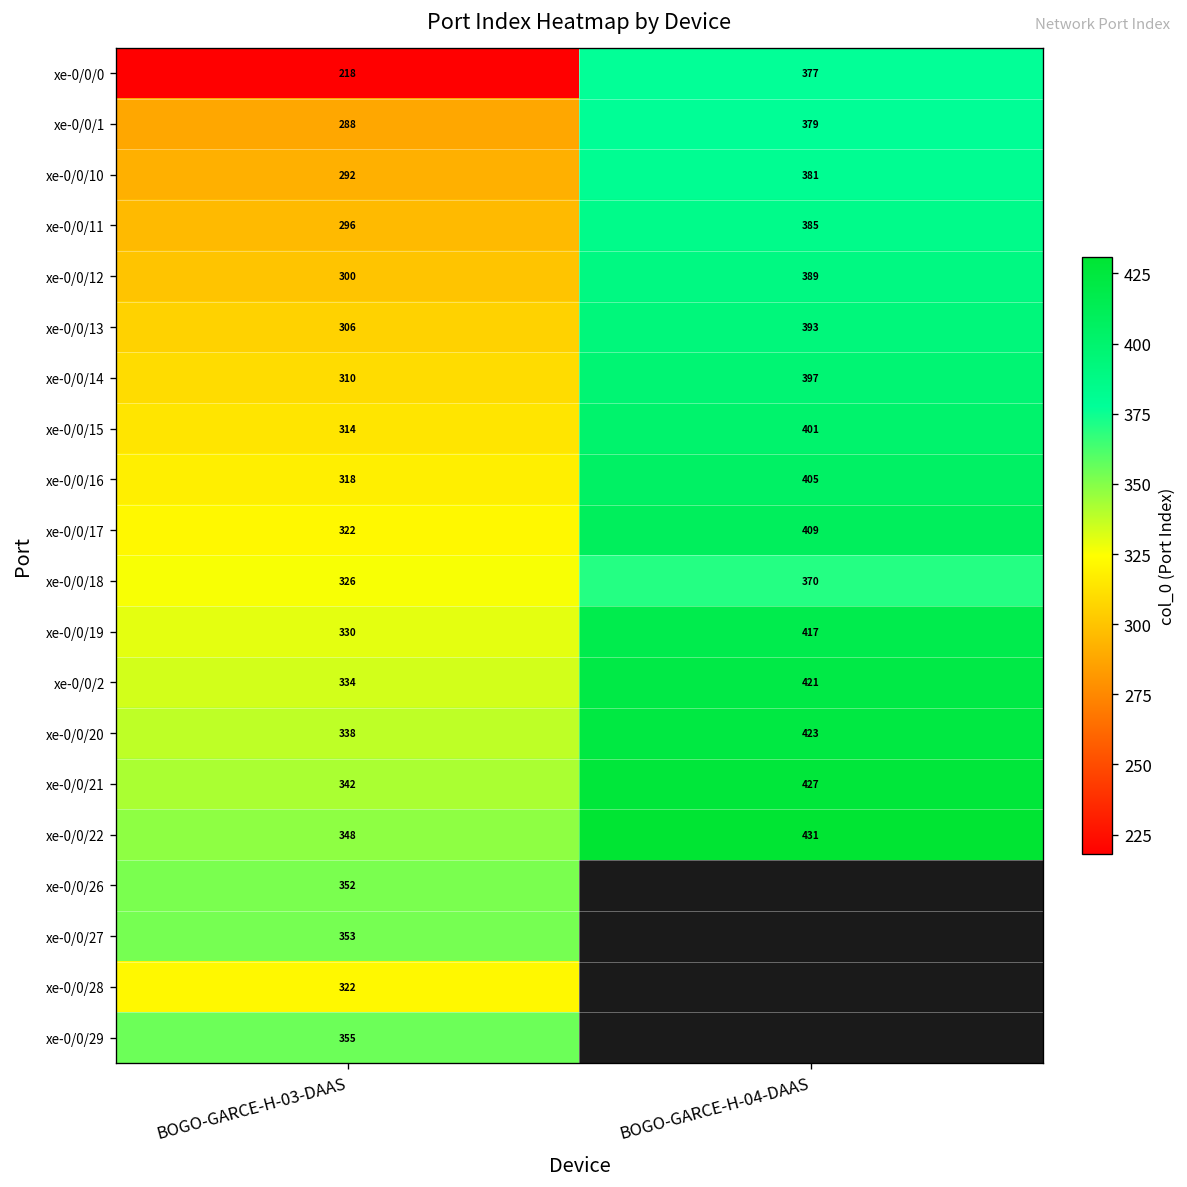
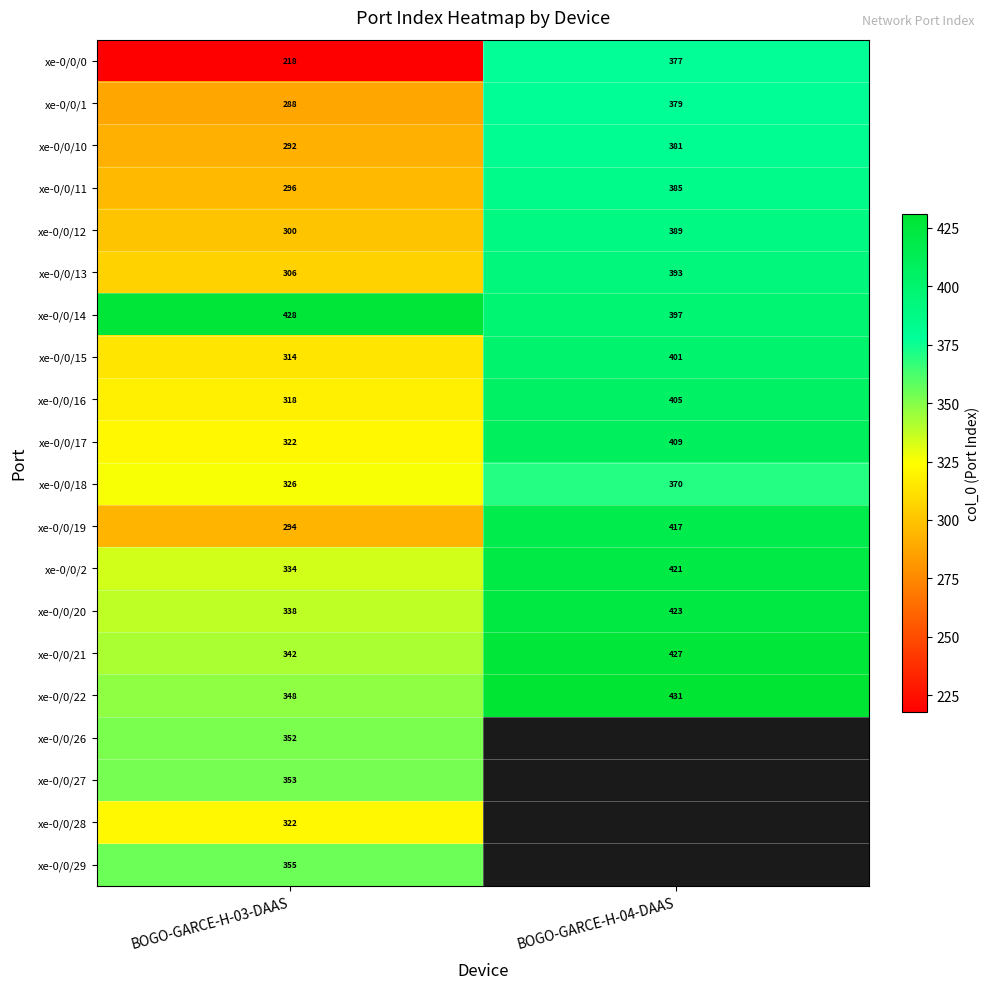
  {
    "xe-0/0/0": {
      "BOGO-GARCE-H-03-DAAS": 218,
      "BOGO-GARCE-H-04-DAAS": 377
    },
    "xe-0/0/1": {
      "BOGO-GARCE-H-03-DAAS": 288,
      "BOGO-GARCE-H-04-DAAS": 379
    },
    "xe-0/0/10": {
      "BOGO-GARCE-H-03-DAAS": 292,
      "BOGO-GARCE-H-04-DAAS": 381
    },
    "xe-0/0/11": {
      "BOGO-GARCE-H-03-DAAS": 296,
      "BOGO-GARCE-H-04-DAAS": 385
    },
    "xe-0/0/12": {
      "BOGO-GARCE-H-03-DAAS": 300,
      "BOGO-GARCE-H-04-DAAS": 389
    },
    "xe-0/0/13": {
      "BOGO-GARCE-H-03-DAAS": 306,
      "BOGO-GARCE-H-04-DAAS": 393
    },
    "xe-0/0/14": {
-     "BOGO-GARCE-H-03-DAAS": 310,
+     "BOGO-GARCE-H-03-DAAS": 428,
      "BOGO-GARCE-H-04-DAAS": 397
    },
    "xe-0/0/15": {
      "BOGO-GARCE-H-03-DAAS": 314,
      "BOGO-GARCE-H-04-DAAS": 401
    },
    "xe-0/0/16": {
      "BOGO-GARCE-H-03-DAAS": 318,
      "BOGO-GARCE-H-04-DAAS": 405
    },
    "xe-0/0/17": {
      "BOGO-GARCE-H-03-DAAS": 322,
      "BOGO-GARCE-H-04-DAAS": 409
    },
    "xe-0/0/18": {
      "BOGO-GARCE-H-03-DAAS": 326,
      "BOGO-GARCE-H-04-DAAS": 370
    },
    "xe-0/0/19": {
-     "BOGO-GARCE-H-03-DAAS": 330,
+     "BOGO-GARCE-H-03-DAAS": 294,
      "BOGO-GARCE-H-04-DAAS": 417
    },
    "xe-0/0/2": {
      "BOGO-GARCE-H-03-DAAS": 334,
      "BOGO-GARCE-H-04-DAAS": 421
    },
    "xe-0/0/20": {
      "BOGO-GARCE-H-03-DAAS": 338,
      "BOGO-GARCE-H-04-DAAS": 423
    },
    "xe-0/0/21": {
      "BOGO-GARCE-H-03-DAAS": 342,
      "BOGO-GARCE-H-04-DAAS": 427
    },
    "xe-0/0/22": {
      "BOGO-GARCE-H-03-DAAS": 348,
      "BOGO-GARCE-H-04-DAAS": 431
    },
    "xe-0/0/26": {
      "BOGO-GARCE-H-03-DAAS": 352
    },
    "xe-0/0/27": {
      "BOGO-GARCE-H-03-DAAS": 353
    },
    "xe-0/0/28": {
      "BOGO-GARCE-H-03-DAAS": 322
    },
    "xe-0/0/29": {
      "BOGO-GARCE-H-03-DAAS": 355
    }
  }
